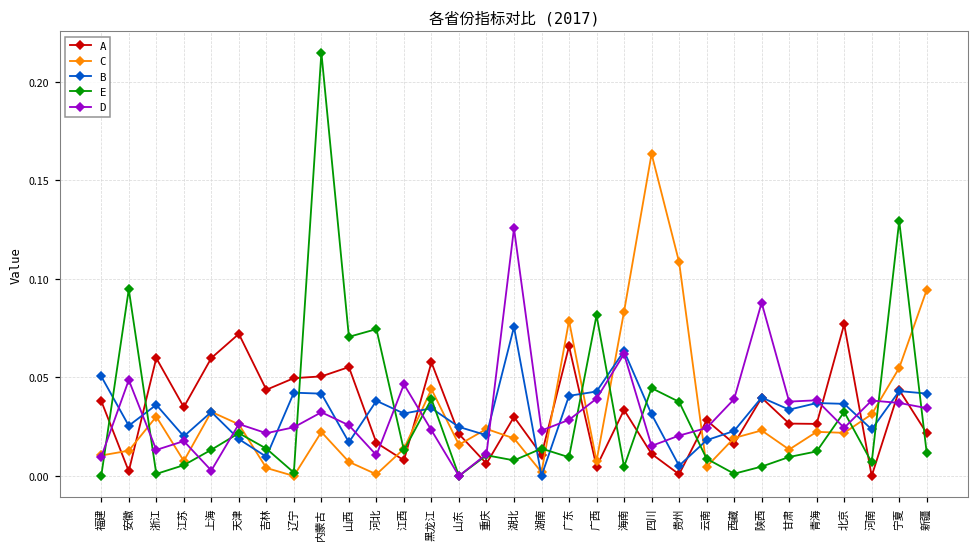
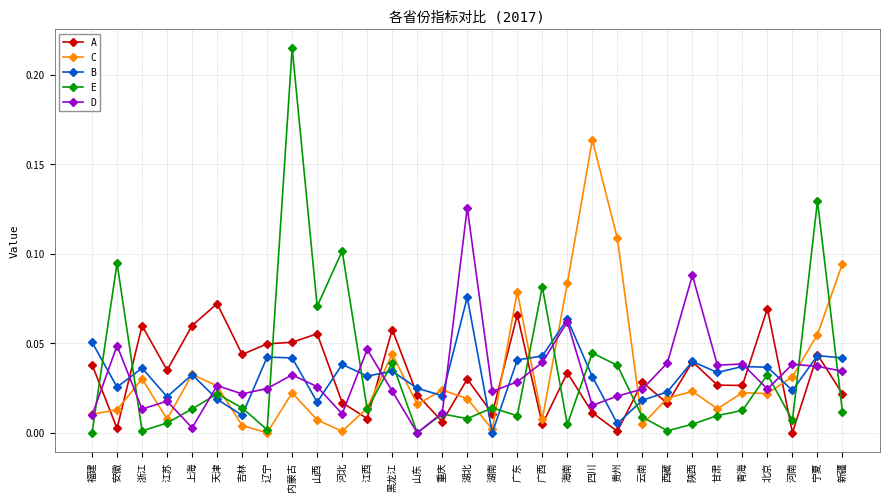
  {
    "A": {
      "福建": 0.038,
      "安徽": 0.002,
      "浙江": 0.060,
      "江苏": 0.035,
      "上海": 0.060,
      "天津": 0.072,
      "吉林": 0.044,
      "辽宁": 0.050,
      "内蒙古": 0.051,
      "山西": 0.055,
      "河北": 0.017,
      "江西": 0.008,
      "黑龙江": 0.058,
      "山东": 0.021,
      "重庆": 0.006,
      "湖北": 0.030,
      "湖南": 0.011,
      "广东": 0.066,
      "广西": 0.005,
      "海南": 0.034,
      "四川": 0.011,
      "贵州": 0.001,
      "云南": 0.028,
      "西藏": 0.016,
      "甘肃": 0.027,
      "青海": 0.026,
-     "北京": 0.077,
+     "北京": 0.069,
      "河南": 0.000,
      "新疆": 0.022
    },
    "C": {
      "安徽": 0.013,
      "浙江": 0.030,
      "江苏": 0.008,
      "吉林": 0.004,
      "辽宁": 0.000,
      "内蒙古": 0.022,
      "山西": 0.007,
      "河北": 0.001,
      "黑龙江": 0.044,
      "山东": 0.016,
      "重庆": 0.024,
      "湖北": 0.019,
      "湖南": 0.002,
      "广东": 0.079,
      "广西": 0.008,
      "海南": 0.083,
      "四川": 0.164,
      "贵州": 0.109,
      "云南": 0.005,
      "西藏": 0.019,
      "陕西": 0.023,
      "甘肃": 0.013,
      "青海": 0.022,
      "北京": 0.022,
      "河南": 0.031,
      "宁夏": 0.055,
      "新疆": 0.094
    },
    "B": {
      "福建": 0.051,
      "安徽": 0.026,
      "浙江": 0.036,
      "江苏": 0.020,
      "天津": 0.019,
      "吉林": 0.010,
      "辽宁": 0.042,
      "内蒙古": 0.042,
      "山西": 0.017,
      "河北": 0.038,
      "江西": 0.032,
      "黑龙江": 0.034,
      "山东": 0.025,
      "重庆": 0.021,
      "湖北": 0.076,
      "湖南": 0.000,
      "广东": 0.041,
      "广西": 0.043,
      "海南": 0.063,
      "四川": 0.031,
      "贵州": 0.005,
      "云南": 0.018,
      "西藏": 0.023,
      "甘肃": 0.034,
      "北京": 0.037,
      "河南": 0.024,
      "新疆": 0.042
    },
    "E": {
      "福建": 0.000,
      "安徽": 0.095,
      "浙江": 0.001,
      "江苏": 0.005,
      "上海": 0.013,
      "天津": 0.022,
      "吉林": 0.014,
      "辽宁": 0.002,
      "内蒙古": 0.215,
      "山西": 0.071,
-     "河北": 0.075,
+     "河北": 0.102,
      "黑龙江": 0.039,
      "湖北": 0.008,
      "湖南": 0.014,
      "广东": 0.010,
      "广西": 0.082,
      "海南": 0.005,
      "四川": 0.045,
      "贵州": 0.038,
      "云南": 0.009,
      "西藏": 0.001,
      "陕西": 0.005,
      "甘肃": 0.010,
      "青海": 0.012,
      "北京": 0.032,
      "河南": 0.007,
      "宁夏": 0.129,
      "新疆": 0.012
    },
    "D": {
      "安徽": 0.049,
      "浙江": 0.013,
      "江苏": 0.018,
      "上海": 0.003,
      "吉林": 0.022,
      "辽宁": 0.025,
      "内蒙古": 0.032,
      "山西": 0.026,
      "河北": 0.011,
      "江西": 0.047,
      "黑龙江": 0.023,
      "湖北": 0.126,
      "湖南": 0.023,
      "广东": 0.028,
      "广西": 0.039,
      "海南": 0.062,
      "四川": 0.015,
      "贵州": 0.020,
      "云南": 0.024,
      "西藏": 0.039,
      "陕西": 0.088,
      "甘肃": 0.038,
      "北京": 0.024,
      "河南": 0.038,
      "宁夏": 0.037,
      "新疆": 0.034
    }
  }
